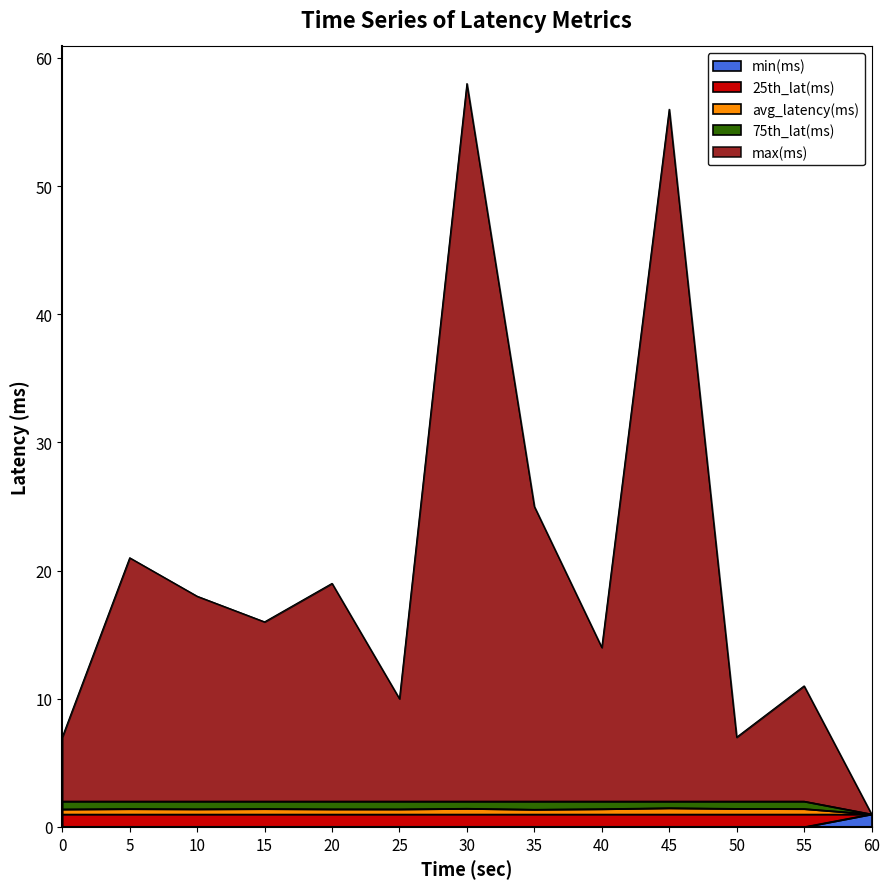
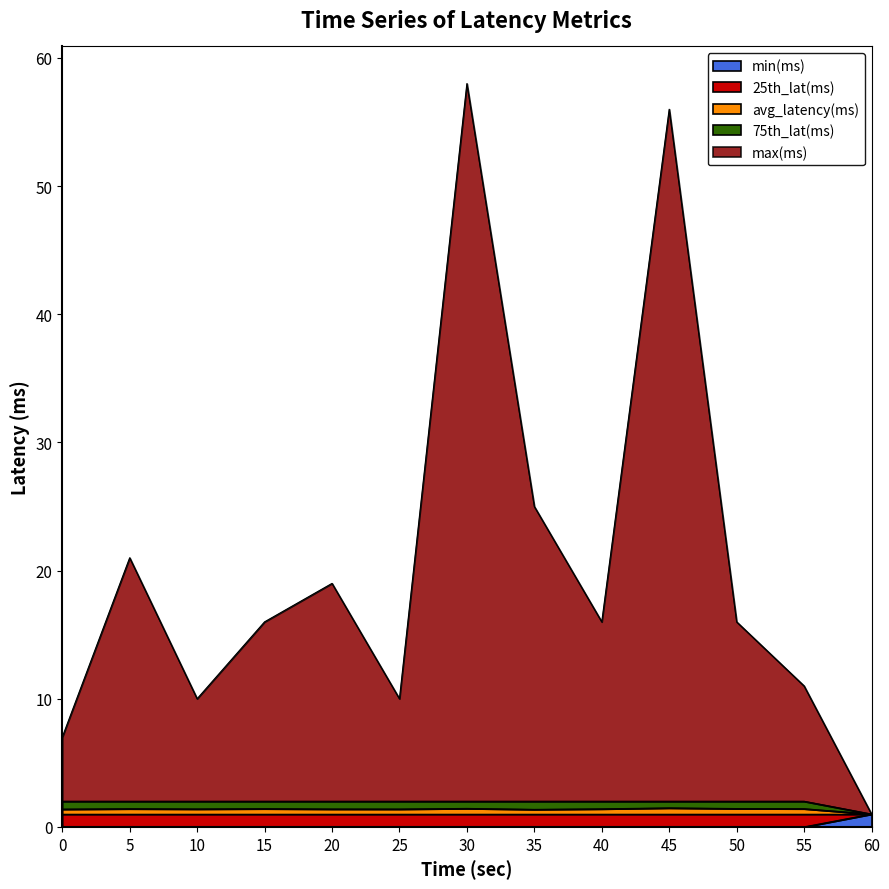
  {
    "min(ms)": {
      "0": 0,
      "5": 0,
      "10": 0,
      "15": 0,
      "20": 0,
      "25": 0,
      "30": 0,
      "35": 0,
      "40": 0,
      "45": 0,
      "50": 0,
      "55": 0
    },
    "25th_lat(ms)": {
      "0": 1,
      "5": 1,
      "10": 1,
      "15": 1,
      "20": 1,
      "25": 1,
      "30": 1,
      "35": 1,
      "40": 1,
      "45": 1,
      "50": 1,
      "55": 1
    },
    "avg_latency(ms)": {
      "0": 1.4,
      "5": 1.4,
      "10": 1.4,
      "15": 1.4,
      "20": 1.4,
      "25": 1.4,
      "30": 1.4,
      "35": 1.4,
      "40": 1.4,
      "45": 1.5,
      "50": 1.4,
      "55": 1.4
    },
    "75th_lat(ms)": {
      "0": 2,
      "5": 2,
      "10": 2,
      "15": 2,
      "20": 2,
      "25": 2,
      "30": 2,
      "35": 2,
      "40": 2,
      "45": 2,
      "50": 2,
      "55": 2
    },
    "max(ms)": {
      "0": 7,
      "5": 21,
-     "10": 18,
+     "10": 10,
      "15": 16,
      "20": 19,
      "25": 10,
      "30": 58,
      "35": 25,
-     "40": 14,
+     "40": 16,
      "45": 56,
-     "50": 7,
+     "50": 16,
      "55": 11
    }
  }
